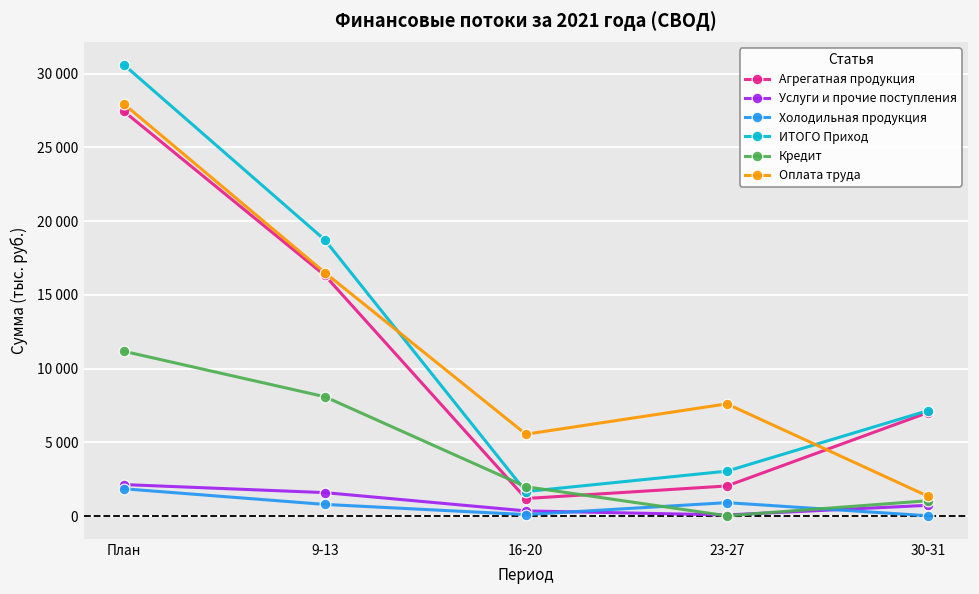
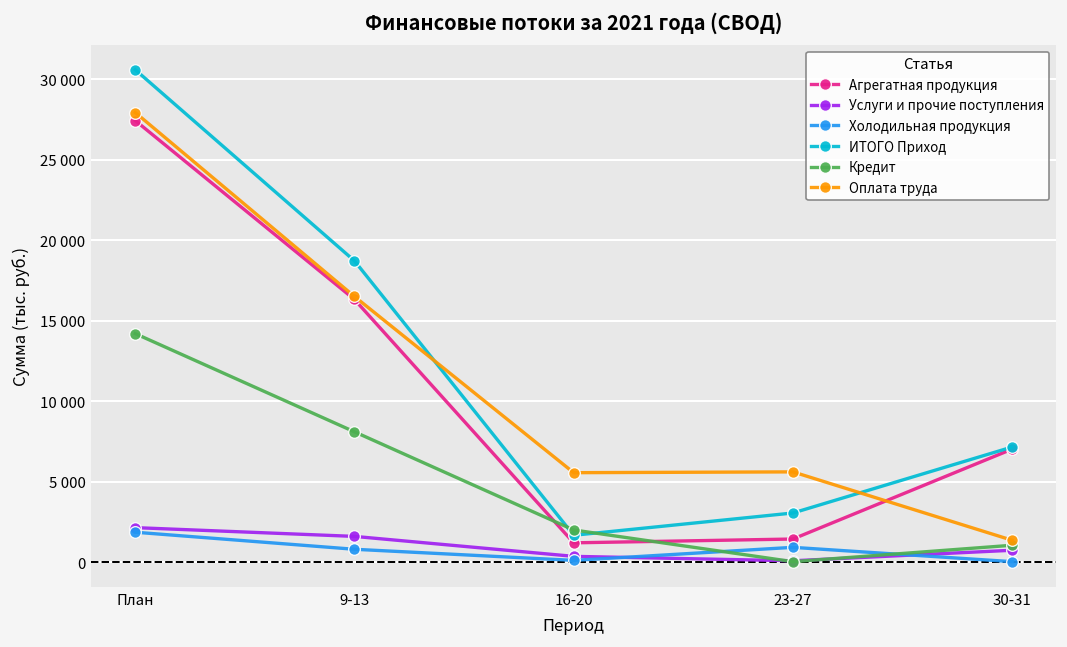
  {
    "Агрегатная продукция": {
      "План": 27400,
      "16-20": 1200,
-     "23-27": 2100
+     "23-27": 1400
    },
    "Услуги и прочие поступления": {
      "План": 2100,
      "9-13": 1600,
      "16-20": 400,
      "30-31": 700
    },
    "Кредит": {
-     "План": 11200,
+     "План": 14200,
      "9-13": 8100,
      "16-20": 2000,
      "30-31": 1100
    },
    "Оплата труда": {
      "План": 27900,
      "16-20": 5600,
-     "23-27": 7600,
+     "23-27": 5600,
      "30-31": 1400
    }
  }
